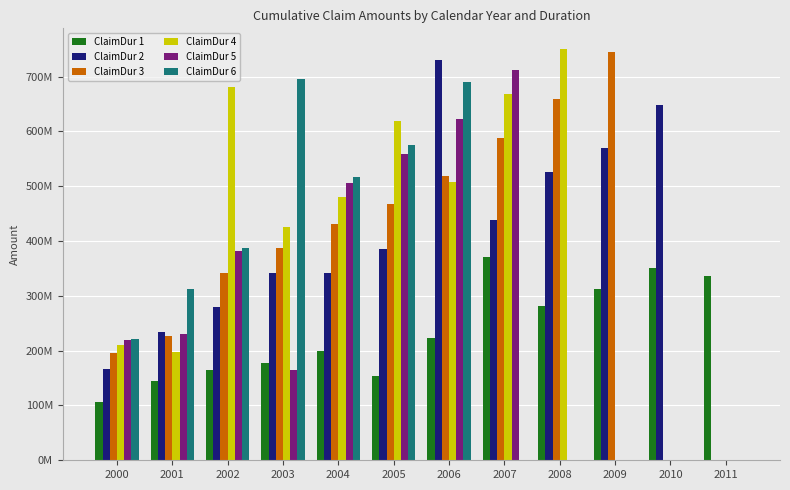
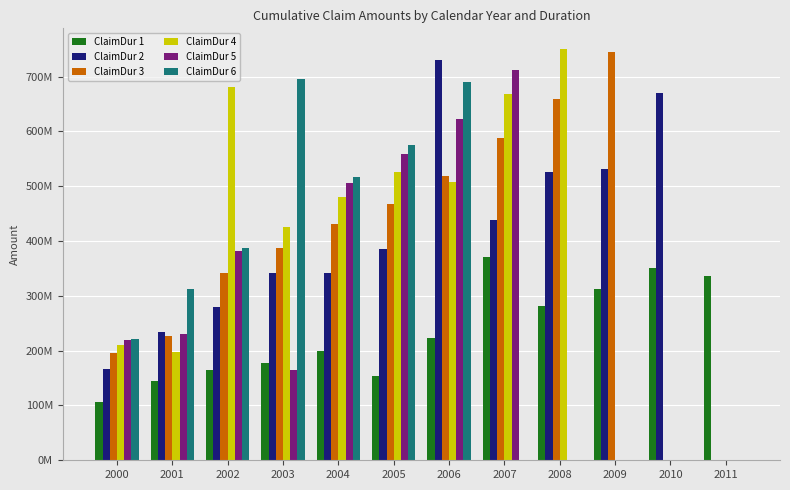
  {
    "ClaimDur 1": {
      "2000": 110000000,
      "2001": 140000000,
      "2002": 170000000,
      "2003": 180000000,
      "2004": 200000000,
      "2005": 150000000,
      "2006": 220000000,
      "2007": 370000000,
      "2008": 280000000,
      "2009": 310000000,
      "2010": 350000000,
      "2011": 340000000
    },
    "ClaimDur 2": {
      "2000": 170000000,
      "2001": 230000000,
      "2002": 280000000,
      "2003": 340000000,
      "2004": 340000000,
      "2005": 390000000,
      "2006": 730000000,
      "2007": 440000000,
      "2008": 530000000,
-     "2009": 570000000,
-     "2010": 650000000,
+     "2009": 530000000,
+     "2010": 670000000,
      "2011": 0
    },
    "ClaimDur 3": {
      "2000": 200000000,
      "2001": 230000000,
      "2002": 340000000,
      "2003": 390000000,
      "2004": 430000000,
      "2005": 470000000,
      "2006": 520000000,
      "2007": 590000000,
      "2008": 660000000,
      "2009": 740000000,
      "2010": 0,
      "2011": 0
    },
    "ClaimDur 4": {
      "2000": 210000000,
      "2001": 200000000,
      "2002": 680000000,
      "2003": 430000000,
      "2004": 480000000,
-     "2005": 620000000,
+     "2005": 530000000,
      "2006": 510000000,
      "2007": 670000000,
      "2008": 750000000,
      "2009": 0,
      "2010": 0,
      "2011": 0
    },
    "ClaimDur 5": {
      "2000": 220000000,
      "2001": 230000000,
      "2002": 380000000,
      "2003": 170000000,
      "2004": 510000000,
      "2005": 560000000,
      "2006": 620000000,
      "2007": 710000000,
      "2008": 0,
      "2009": 0,
      "2010": 0,
      "2011": 0
    },
    "ClaimDur 6": {
      "2000": 220000000,
      "2001": 310000000,
      "2002": 390000000,
      "2003": 700000000,
      "2004": 520000000,
      "2005": 580000000,
      "2006": 690000000,
      "2007": 0,
      "2008": 0,
      "2009": 0,
      "2010": 0,
      "2011": 0
    }
  }
